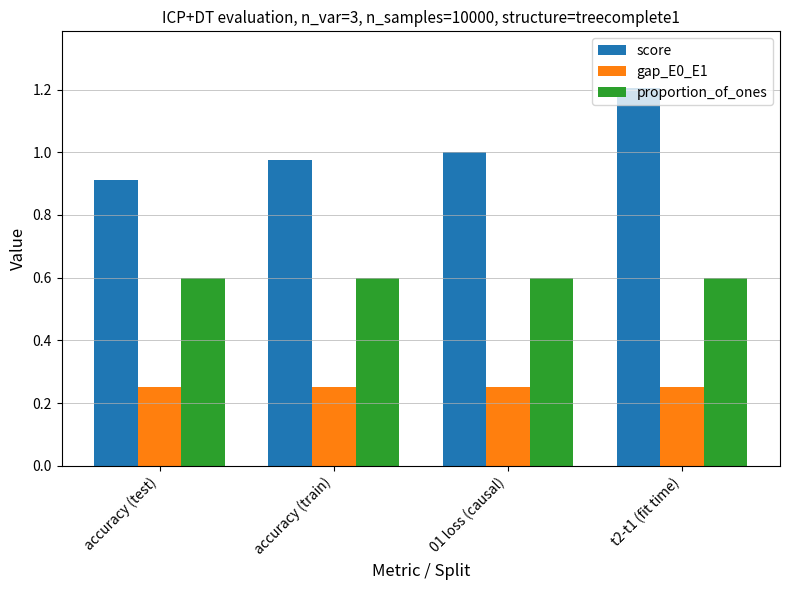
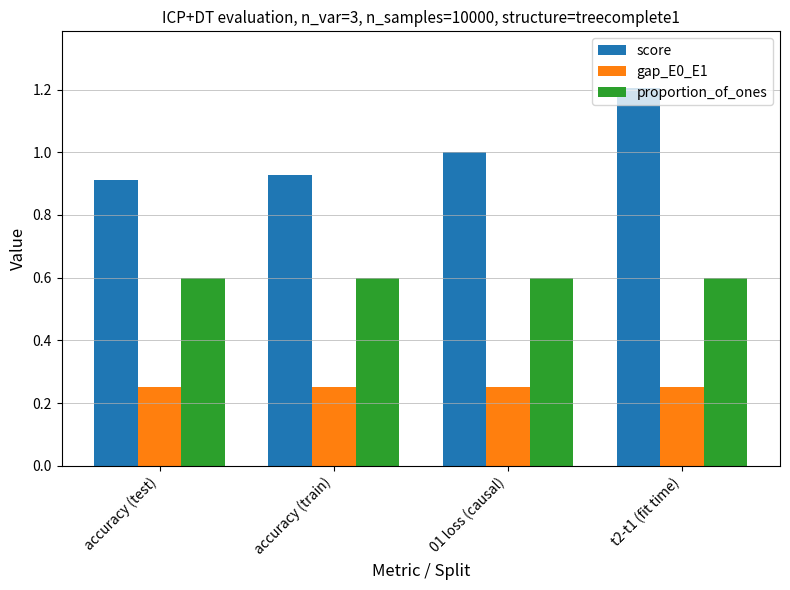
  {
    "score": {
      "accuracy (test)": 0.91,
-     "accuracy (train)": 0.97,
+     "accuracy (train)": 0.93,
      "01 loss (causal)": 1.00
    },
    "gap_E0_E1": {
      "accuracy (test)": 0.25,
      "accuracy (train)": 0.25,
      "01 loss (causal)": 0.25,
      "t2-t1 (fit time)": 0.25
    },
    "proportion_of_ones": {
      "accuracy (test)": 0.60,
      "accuracy (train)": 0.60,
      "01 loss (causal)": 0.60,
      "t2-t1 (fit time)": 0.60
    }
  }
